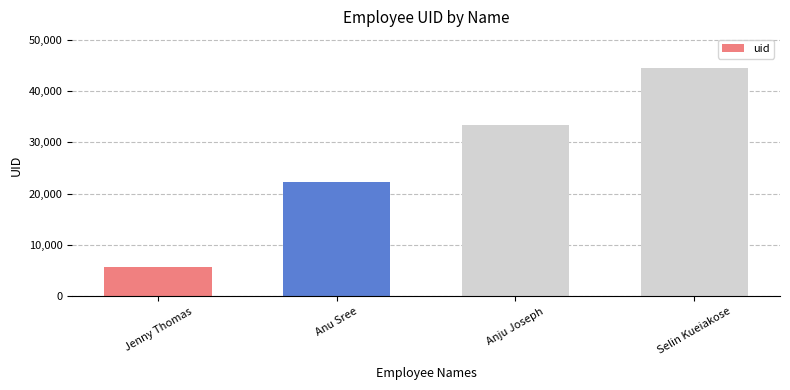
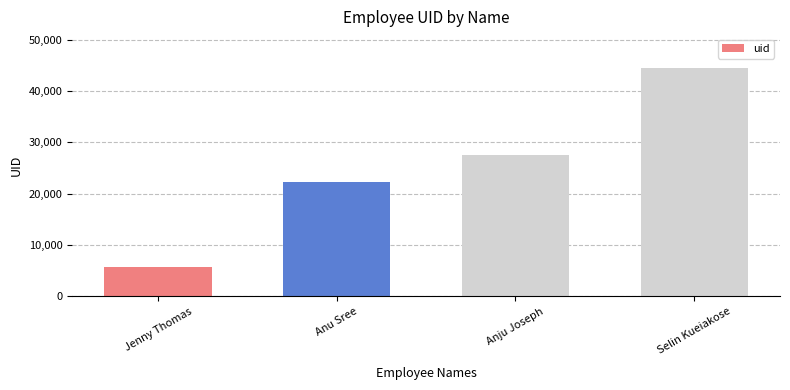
  {
    "Jenny Thomas": "6,000",
    "Anu Sree": "22,000",
-   "Anju Joseph": "33,000",
+   "Anju Joseph": "28,000",
    "Selin Kueiakose": "44,000"
  }
